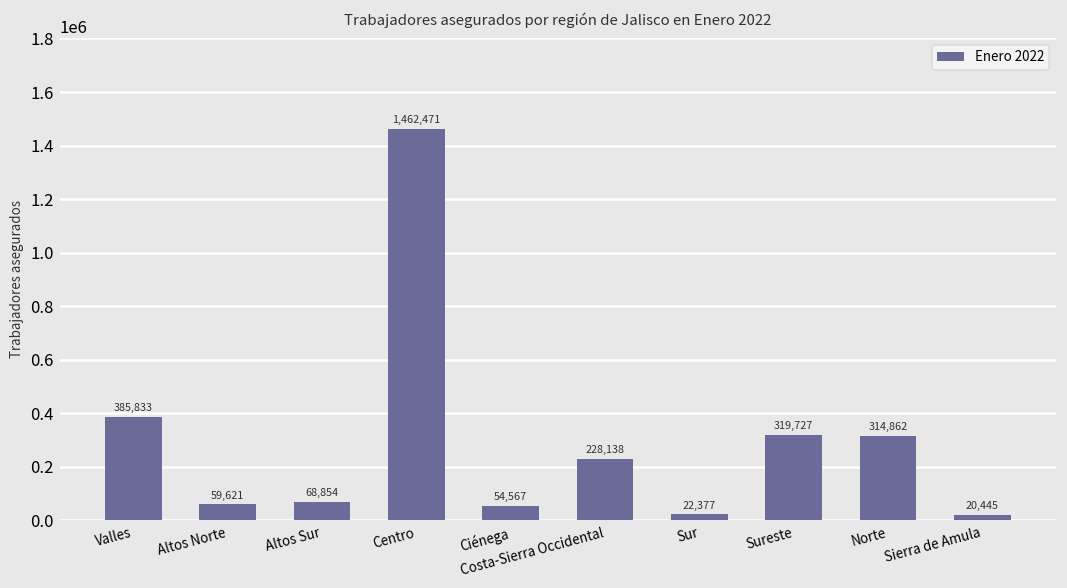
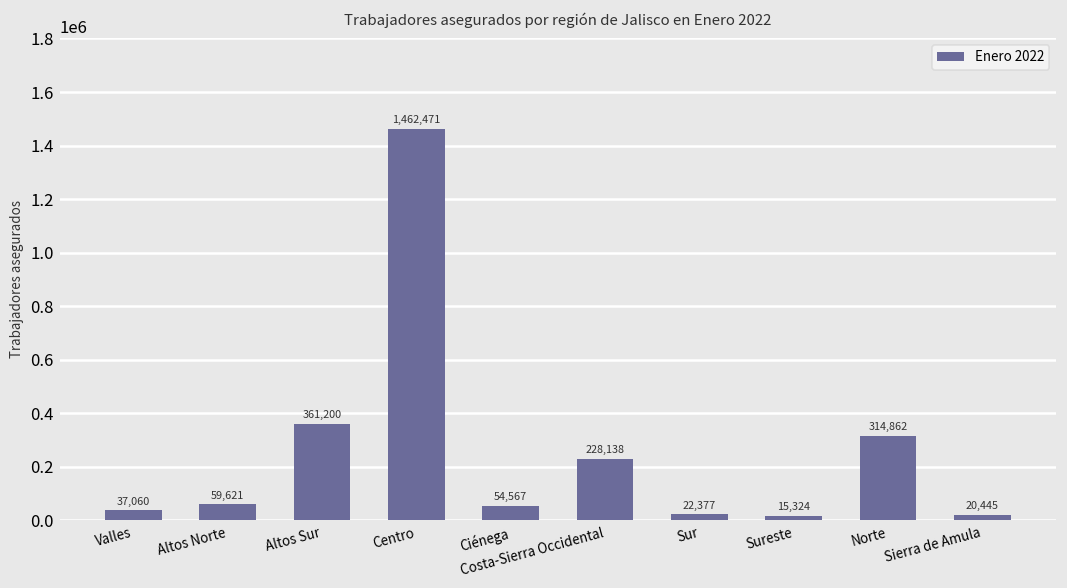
  {
-   "Valles": "385,833",
+   "Valles": "37,060",
    "Altos Norte": "59,621",
-   "Altos Sur": "68,854",
+   "Altos Sur": "361,200",
    "Centro": "1,462,471",
    "Ciénega": "54,567",
    "Costa-Sierra Occidental": "228,138",
    "Sur": "22,377",
-   "Sureste": "319,727",
+   "Sureste": "15,324",
    "Norte": "314,862",
    "Sierra de Amula": "20,445"
  }
